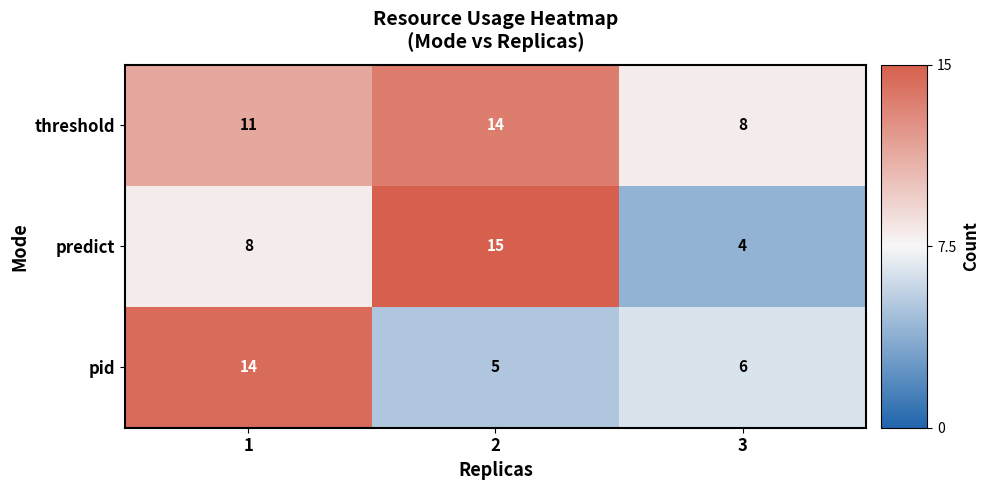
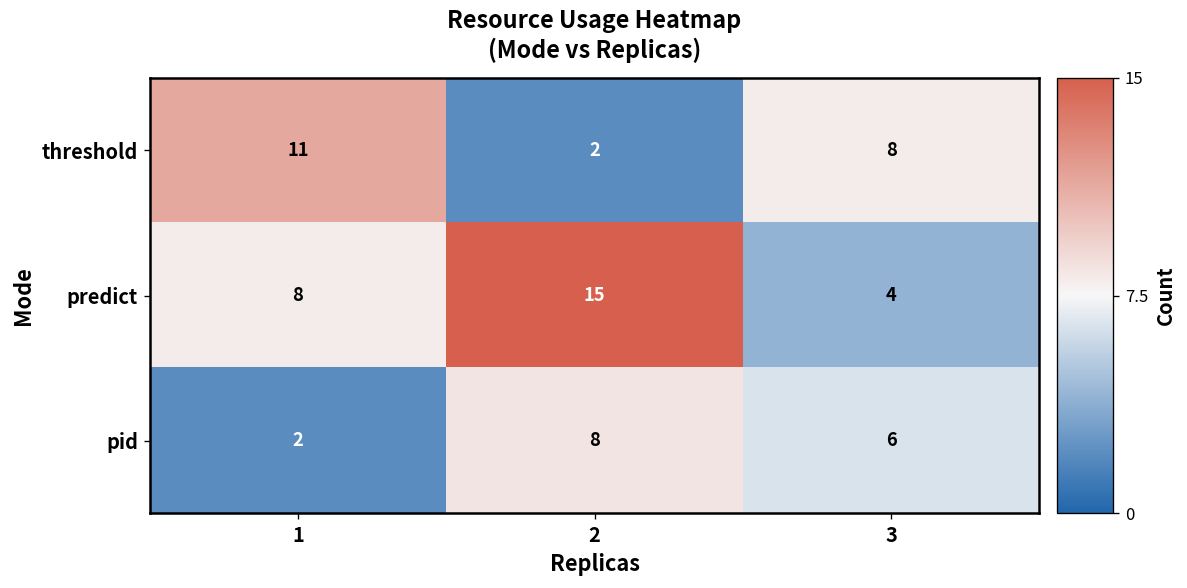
  {
    "threshold": {
      "1": 11,
-     "2": 14,
+     "2": 2,
      "3": 8
    },
    "predict": {
      "1": 8,
      "2": 15,
      "3": 4
    },
    "pid": {
-     "1": 14,
-     "2": 5,
+     "1": 2,
+     "2": 8,
      "3": 6
    }
  }
